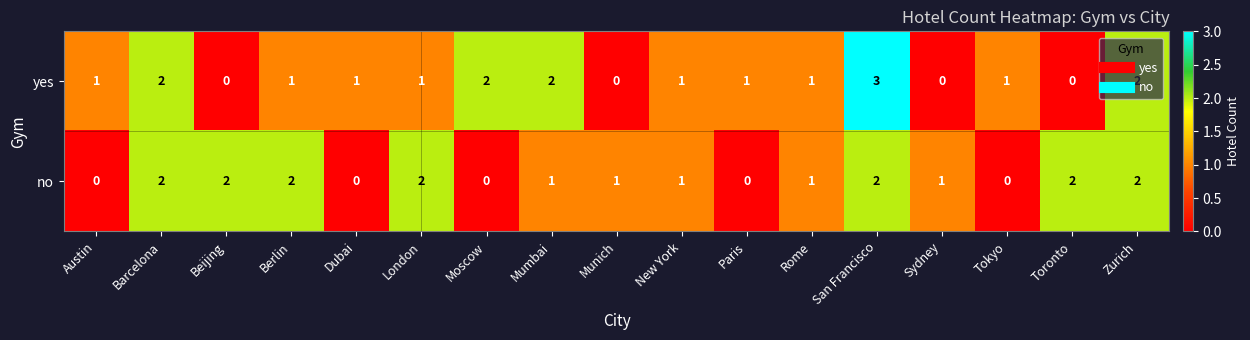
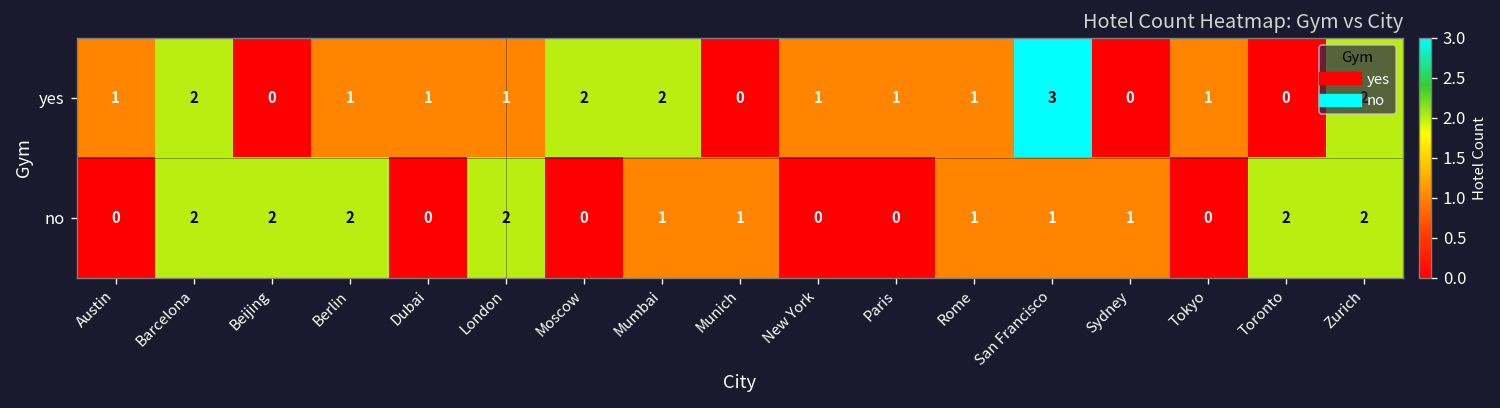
  {
    "yes": {
      "Austin": 1,
      "Barcelona": 2,
      "Beijing": 0,
      "Berlin": 1,
      "Dubai": 1,
      "London": 1,
      "Moscow": 2,
      "Mumbai": 2,
      "Munich": 0,
      "New York": 1,
      "Paris": 1,
      "Rome": 1,
      "San Francisco": 3,
      "Sydney": 0,
      "Tokyo": 1,
      "Toronto": 0
    },
    "no": {
      "Austin": 0,
      "Barcelona": 2,
      "Beijing": 2,
      "Berlin": 2,
      "Dubai": 0,
      "London": 2,
      "Moscow": 0,
      "Mumbai": 1,
      "Munich": 1,
-     "New York": 1,
+     "New York": 0,
      "Paris": 0,
      "Rome": 1,
-     "San Francisco": 2,
+     "San Francisco": 1,
      "Sydney": 1,
      "Tokyo": 0,
      "Toronto": 2,
      "Zurich": 2
    }
  }
